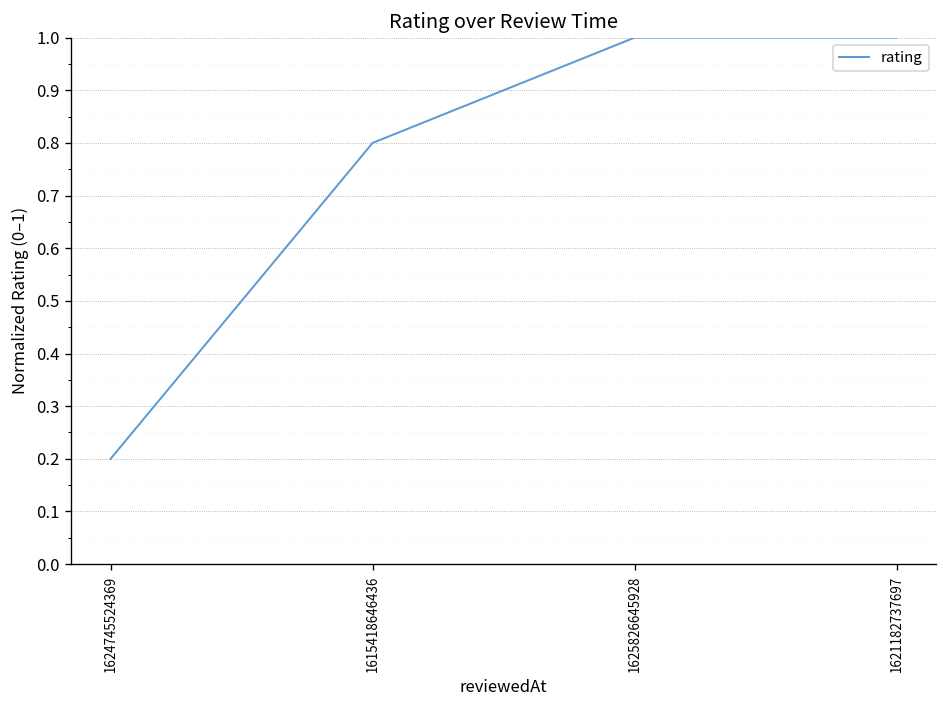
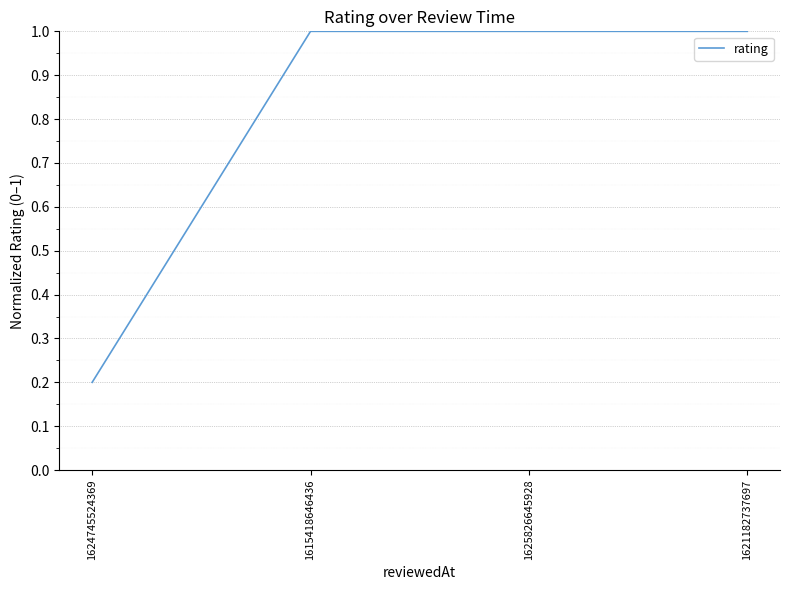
  {
    "1624745524369": 0.20,
-   "1615418646436": 0.80,
+   "1615418646436": 1.00,
    "1625826645928": 1.00,
    "1621182737697": 1.00
  }
